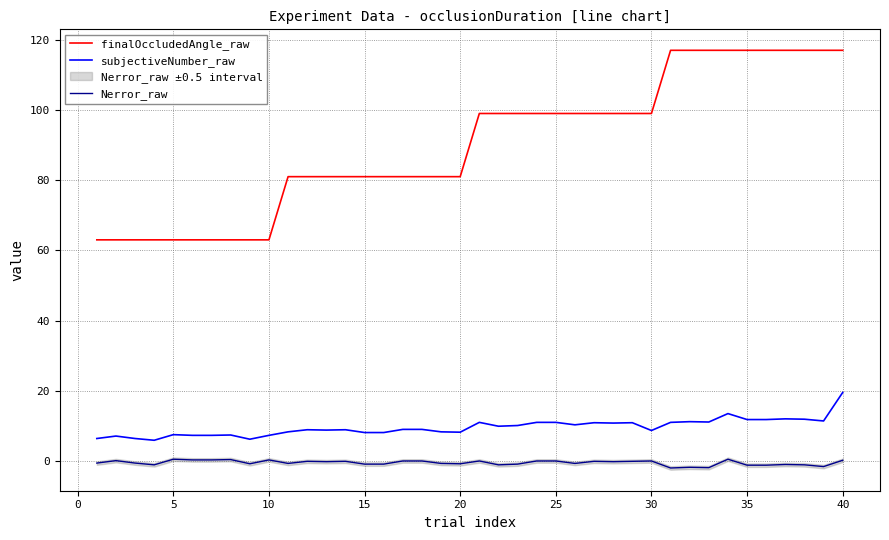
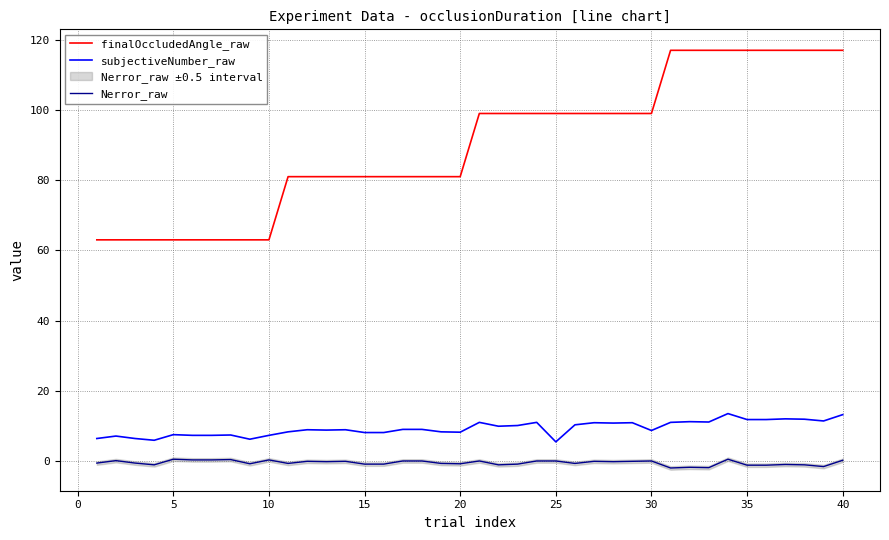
  {
    "finalOccludedAngle_raw": {
      "5": 63,
      "10": 63,
      "15": 81,
      "20": 81,
      "25": 99,
      "30": 99,
      "35": 117,
      "40": 117
    },
    "subjectiveNumber_raw": {
      "5": 7,
      "10": 7,
      "15": 8,
      "20": 8,
-     "25": 11,
+     "25": 5,
      "30": 9,
      "35": 12,
-     "40": 20
+     "40": 13
    }
  }
